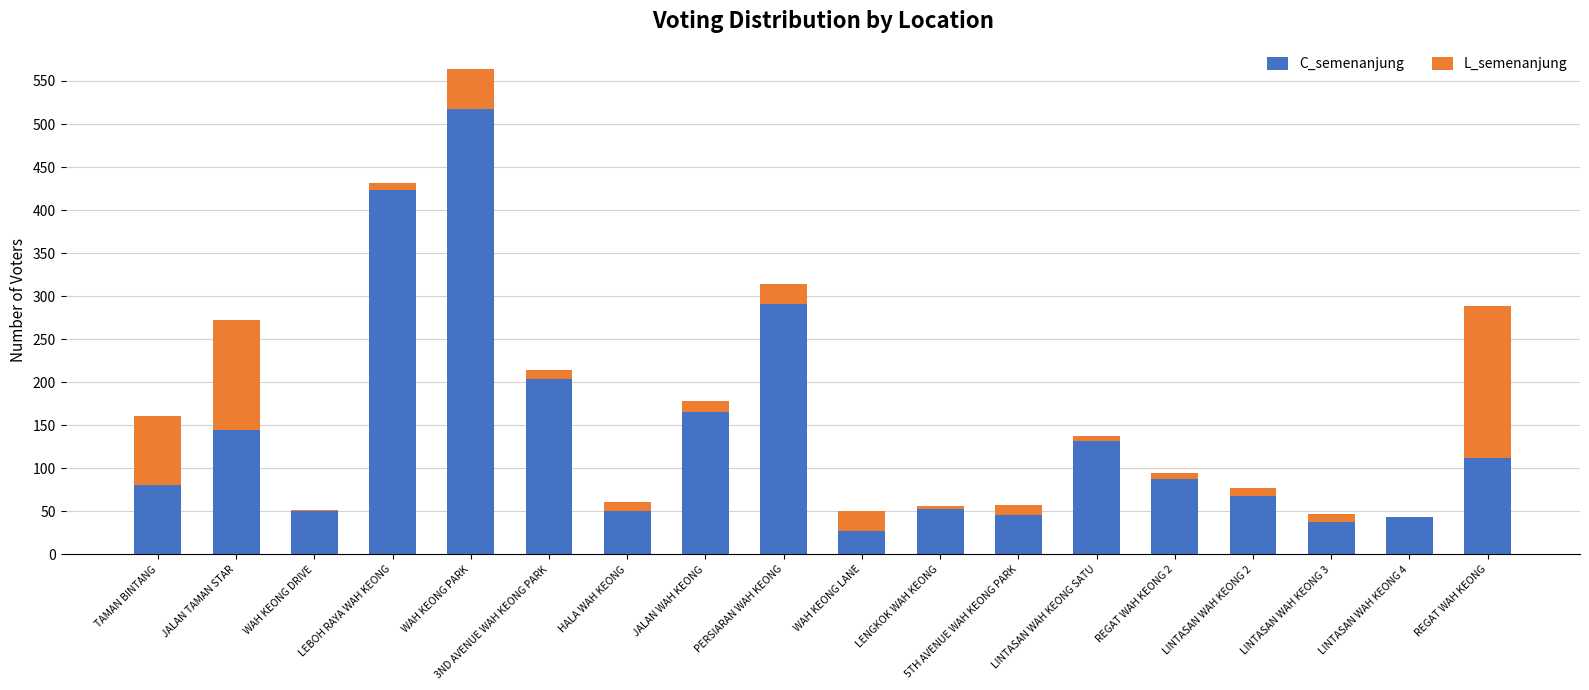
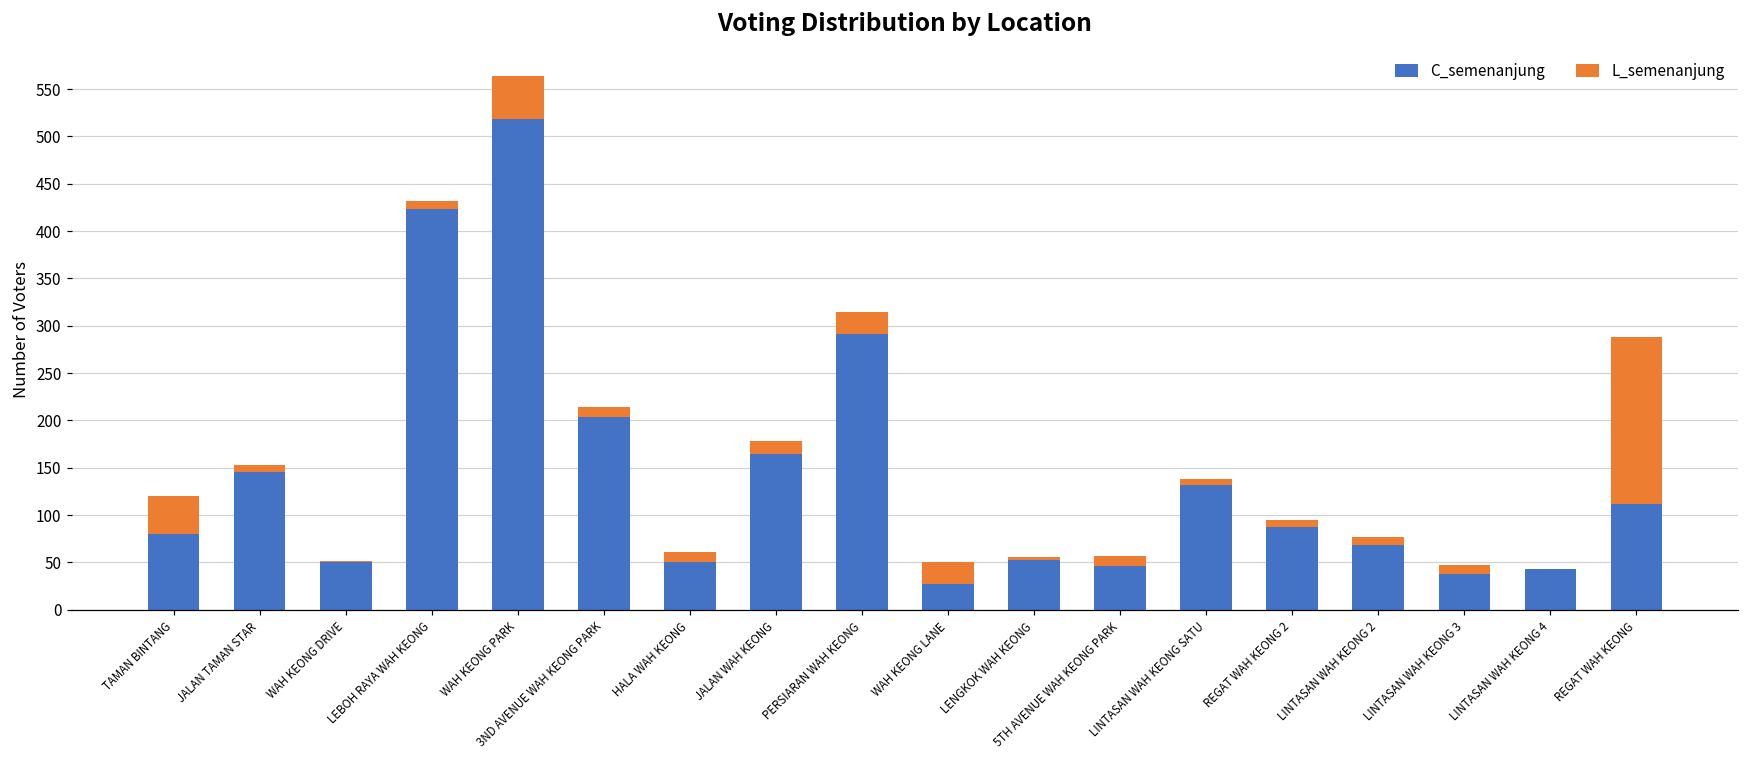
  {
    "C_semenanjung": {
      "TAMAN BINTANG": 80,
      "JALAN TAMAN STAR": 150,
      "WAH KEONG DRIVE": 50,
      "LEBOH RAYA WAH KEONG": 420,
      "WAH KEONG PARK": 520,
      "3ND AVENUE WAH KEONG PARK": 200,
      "HALA WAH KEONG": 50,
      "JALAN WAH KEONG": 170,
      "PERSIARAN WAH KEONG": 290,
      "WAH KEONG LANE": 30,
      "LENGKOK WAH KEONG": 50,
      "5TH AVENUE WAH KEONG PARK": 50,
      "LINTASAN WAH KEONG SATU": 130,
      "REGAT WAH KEONG 2": 90,
      "LINTASAN WAH KEONG 2": 70,
      "LINTASAN WAH KEONG 3": 40,
      "LINTASAN WAH KEONG 4": 40,
      "REGAT WAH KEONG": 110
    },
    "L_semenanjung": {
-     "TAMAN BINTANG": 80,
-     "JALAN TAMAN STAR": 130,
+     "TAMAN BINTANG": 40,
+     "JALAN TAMAN STAR": 10,
      "LEBOH RAYA WAH KEONG": 10,
      "WAH KEONG PARK": 50,
      "3ND AVENUE WAH KEONG PARK": 10,
      "HALA WAH KEONG": 10,
      "JALAN WAH KEONG": 10,
      "PERSIARAN WAH KEONG": 20,
      "WAH KEONG LANE": 20,
      "LENGKOK WAH KEONG": 0,
      "5TH AVENUE WAH KEONG PARK": 10,
      "LINTASAN WAH KEONG SATU": 10,
      "REGAT WAH KEONG 2": 10,
      "LINTASAN WAH KEONG 2": 10,
      "LINTASAN WAH KEONG 3": 10,
      "LINTASAN WAH KEONG 4": 0,
      "REGAT WAH KEONG": 180
    }
  }
